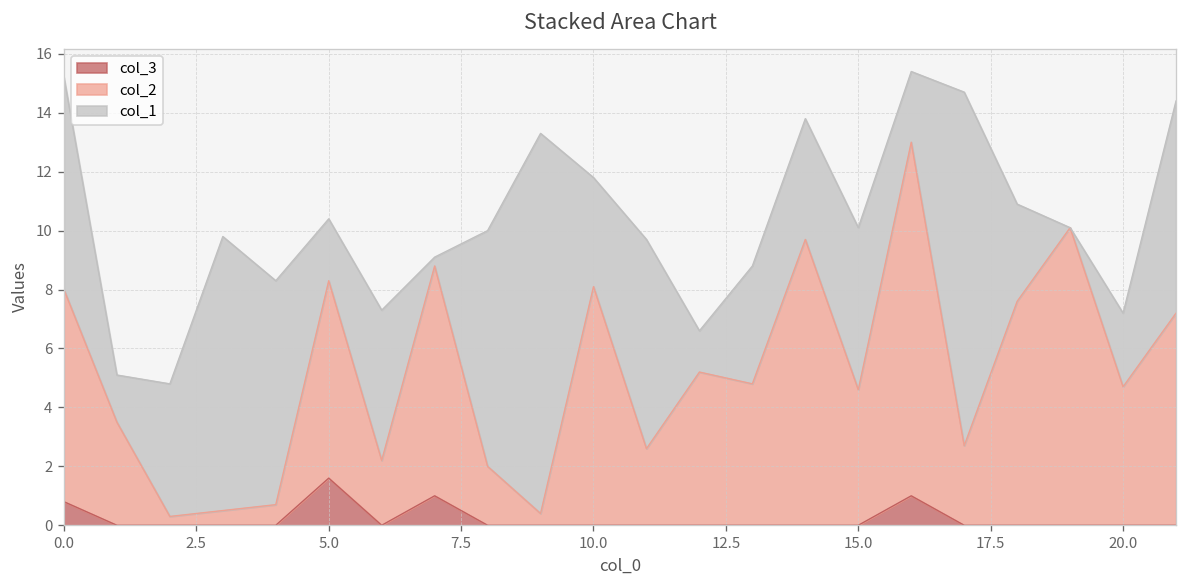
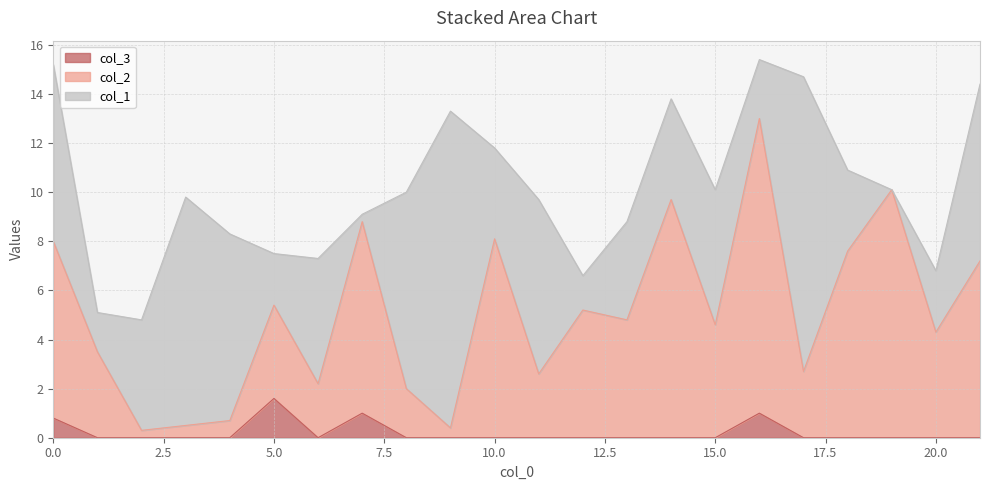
  {
    "col_3": {
      "0.0": 0.8,
      "5.0": 1.6,
      "10.0": 0.0,
      "15.0": 0.0,
      "20.0": 0.0
    },
    "col_2": {
      "0.0": 7.2,
-     "5.0": 6.7,
+     "5.0": 3.8,
      "10.0": 8.1,
      "15.0": 4.6,
-     "20.0": 4.7
+     "20.0": 4.3
    },
    "col_1": {
      "0.0": 7.2,
      "5.0": 2.1,
      "10.0": 3.7,
      "15.0": 5.5,
      "20.0": 2.5
    }
  }
